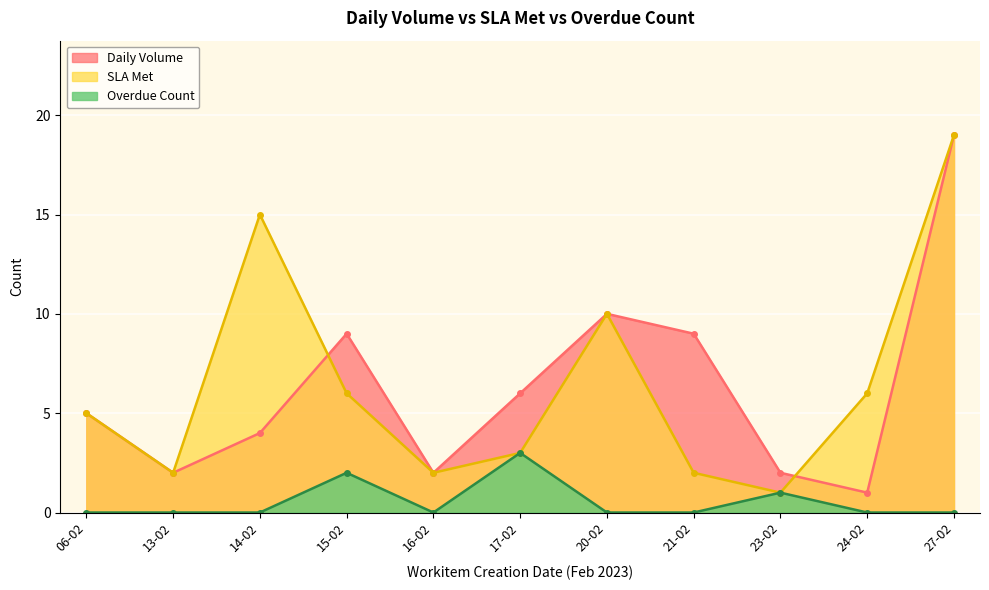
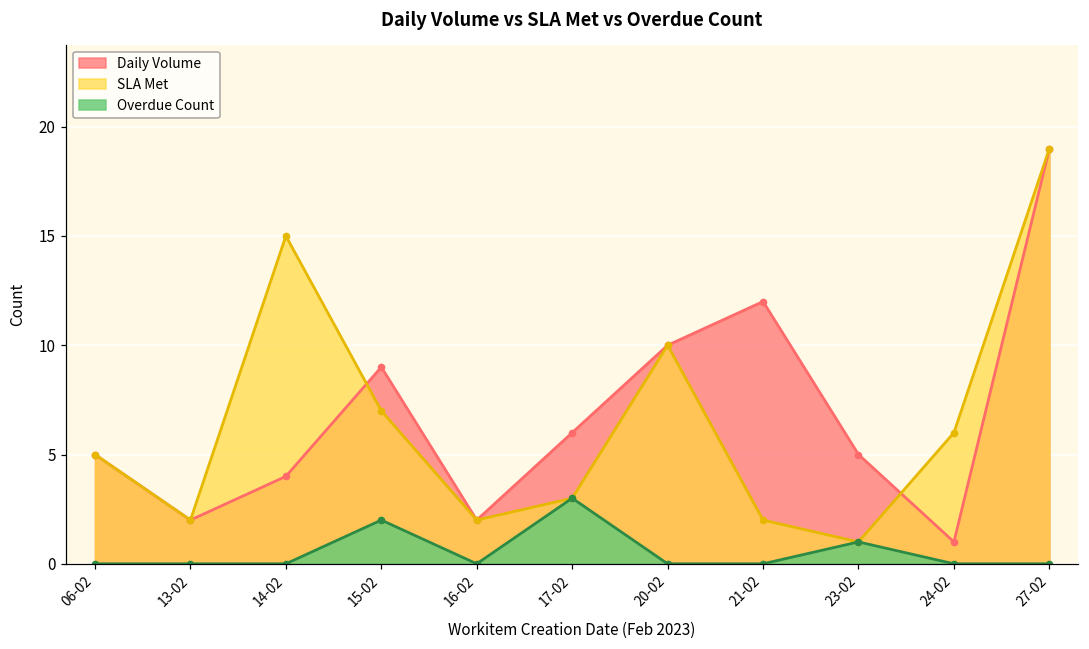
  {
    "Daily Volume": {
      "14-02": 4,
      "15-02": 9,
      "17-02": 6,
-     "21-02": 9,
-     "23-02": 2,
+     "21-02": 12,
+     "23-02": 5,
      "24-02": 1
    },
    "SLA Met": {
      "14-02": 15,
-     "15-02": 6,
+     "15-02": 7,
      "21-02": 2,
      "24-02": 6
    },
    "Overdue Count": {
      "06-02": 0,
      "13-02": 0,
      "14-02": 0,
      "15-02": 2,
      "16-02": 0,
      "20-02": 0,
      "21-02": 0,
      "24-02": 0,
      "27-02": 0
    }
  }
